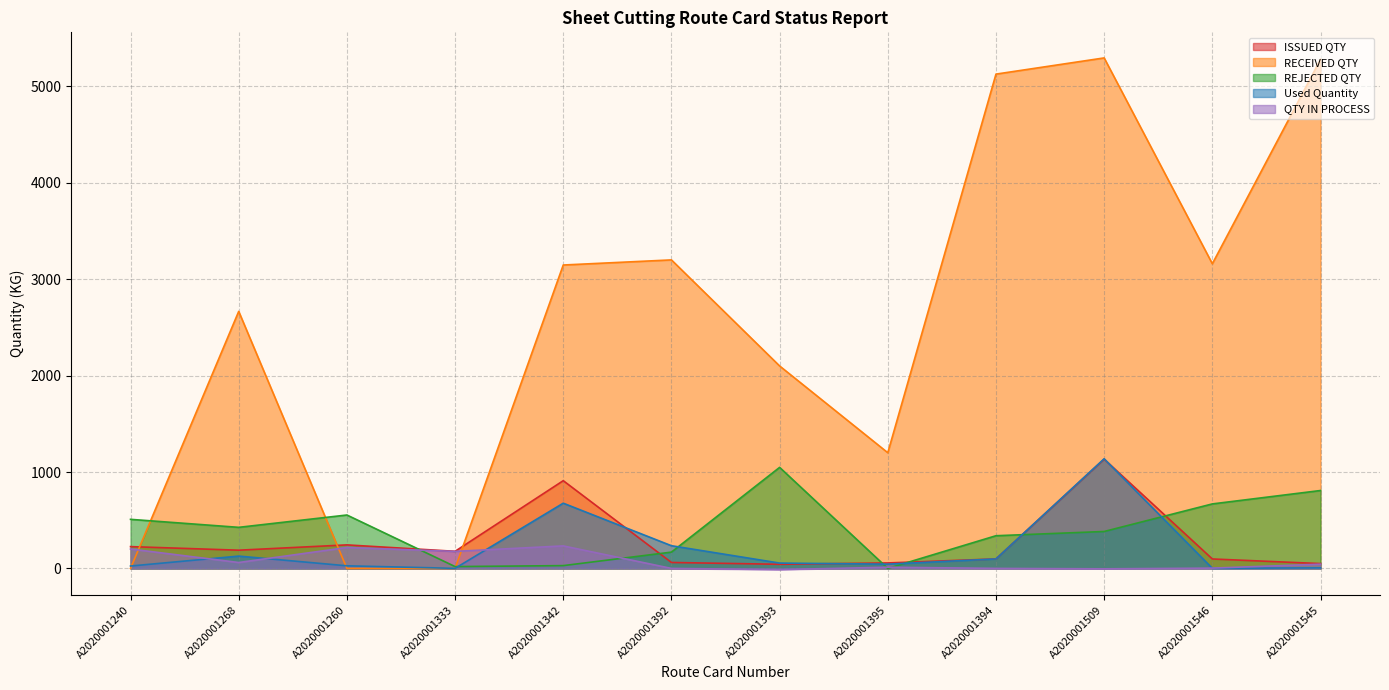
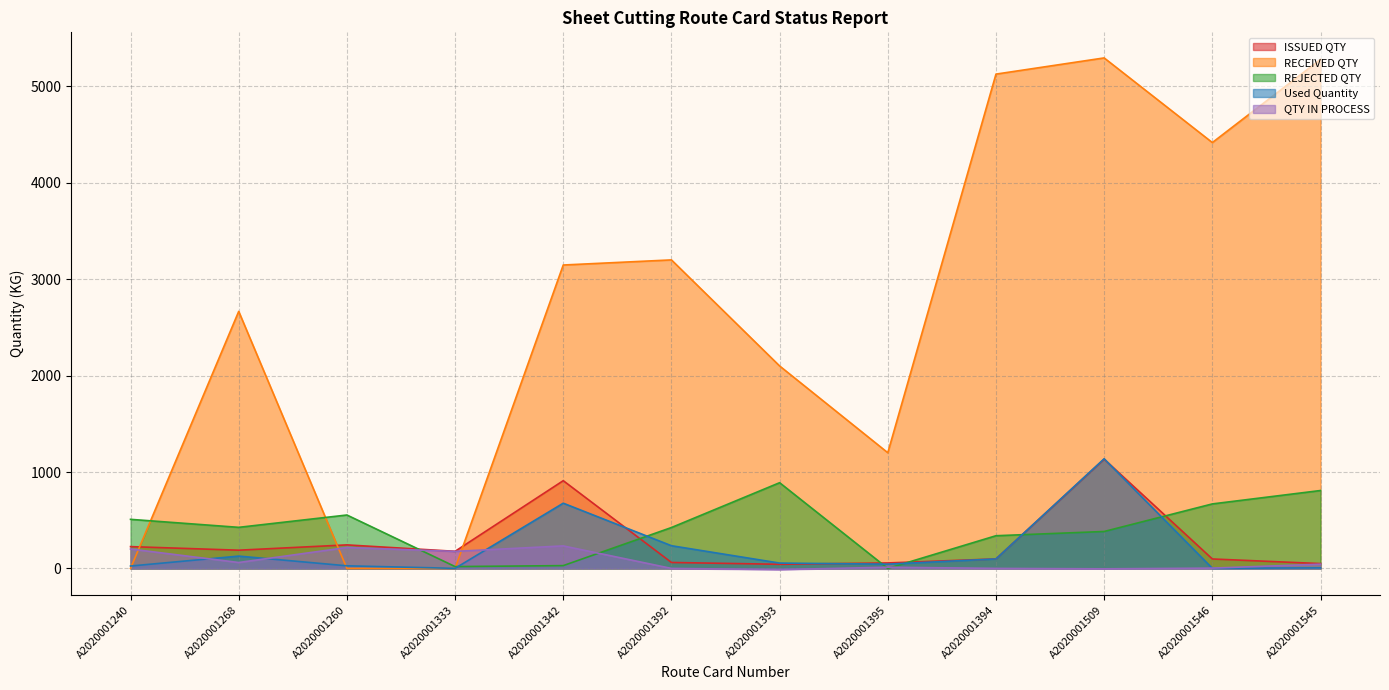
  {
    "ISSUED QTY": {
      "A2020001268": 200,
      "A2020001260": 200,
      "A2020001342": 900,
      "A2020001392": 100,
      "A2020001546": 100
    },
    "RECEIVED QTY": {
      "A2020001268": 2700,
      "A2020001260": 0,
      "A2020001342": 3100,
      "A2020001392": 3200,
      "A2020001393": 2100,
      "A2020001395": 1200,
      "A2020001394": 5100,
      "A2020001509": 5300,
-     "A2020001546": 3200
+     "A2020001546": 4400
    },
    "REJECTED QTY": {
      "A2020001240": 500,
      "A2020001268": 400,
      "A2020001260": 600,
      "A2020001342": 0,
-     "A2020001392": 200,
-     "A2020001393": 1000,
+     "A2020001392": 400,
+     "A2020001393": 900,
      "A2020001394": 300,
      "A2020001509": 400,
      "A2020001546": 700,
      "A2020001545": 800
    },
    "Used Quantity": {
      "A2020001268": 100,
      "A2020001260": 0,
      "A2020001342": 700,
      "A2020001392": 200,
      "A2020001545": 0
    }
  }
